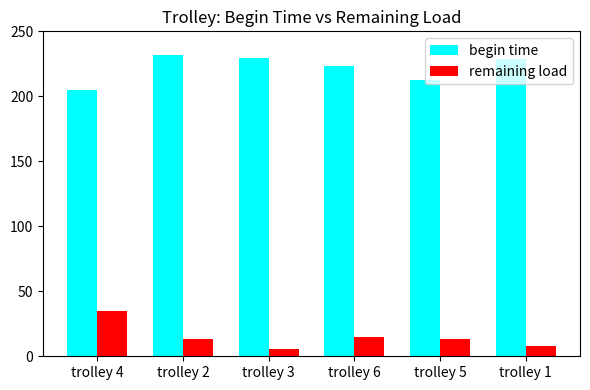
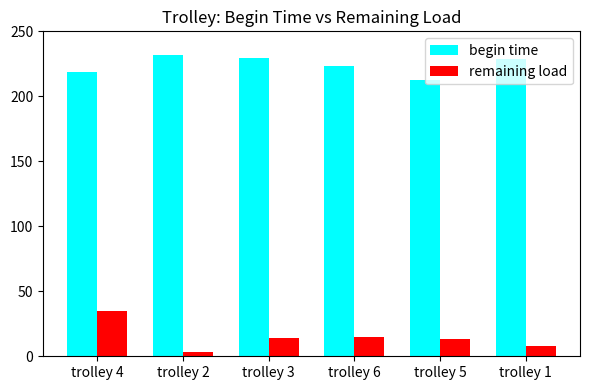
  {
    "begin time": {
-     "trolley 4": 205,
+     "trolley 4": 219,
      "trolley 2": 232,
      "trolley 3": 230,
      "trolley 6": 223
    },
    "remaining load": {
      "trolley 4": 35,
-     "trolley 2": 13,
-     "trolley 3": 6,
+     "trolley 2": 4,
+     "trolley 3": 14,
      "trolley 6": 15,
      "trolley 5": 13,
      "trolley 1": 8
    }
  }
